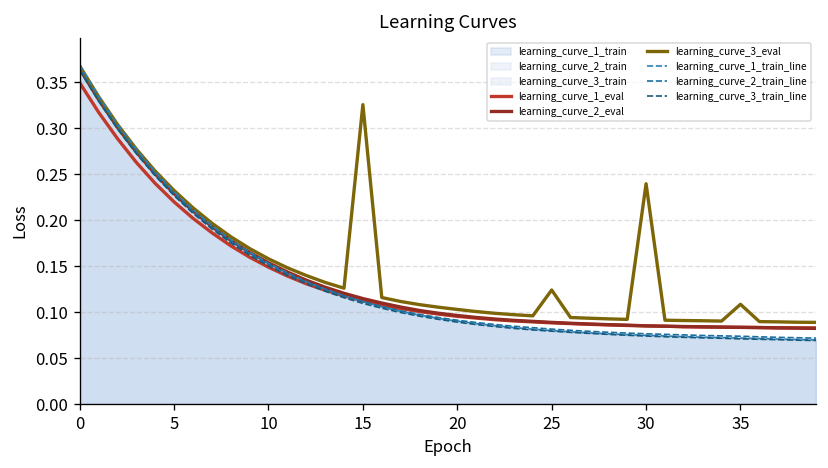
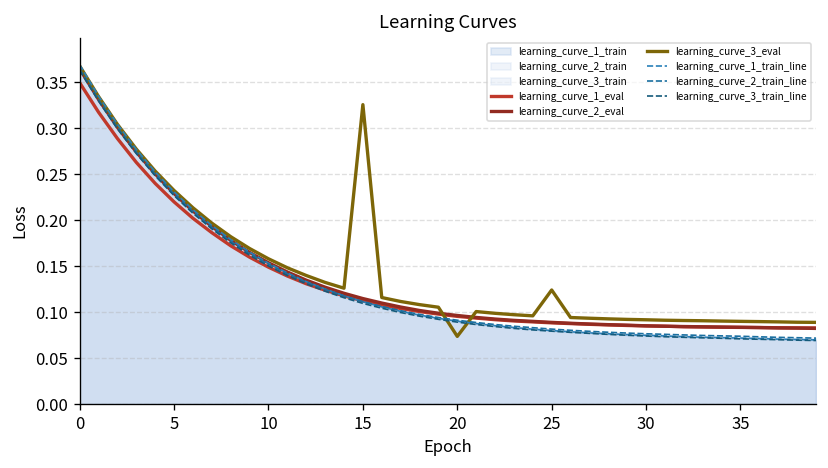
  {
    "learning_curve_3_eval": {
      "10": 0.16,
      "15": 0.33,
-     "20": 0.10,
+     "20": 0.07,
      "25": 0.12,
-     "30": 0.24,
-     "35": 0.11
+     "30": 0.09,
+     "35": 0.09
    }
  }
